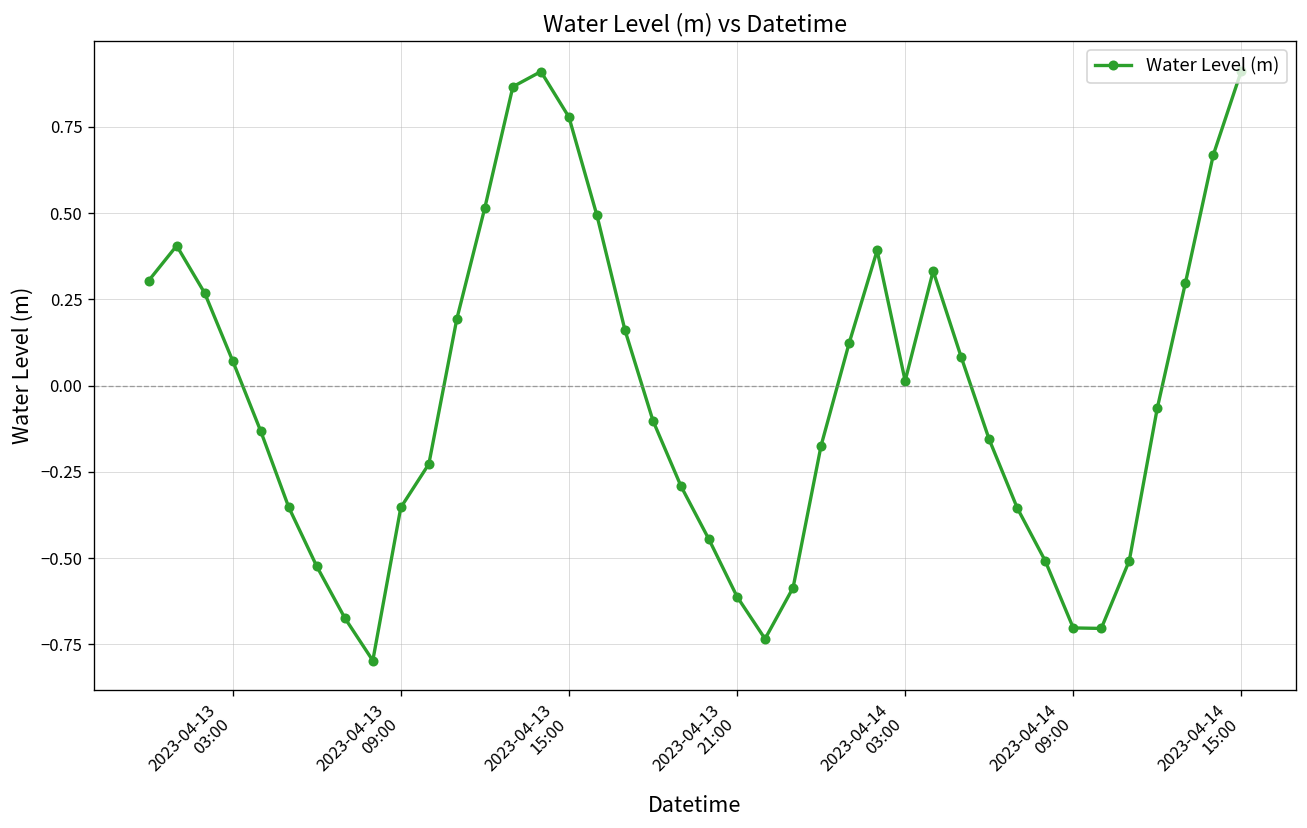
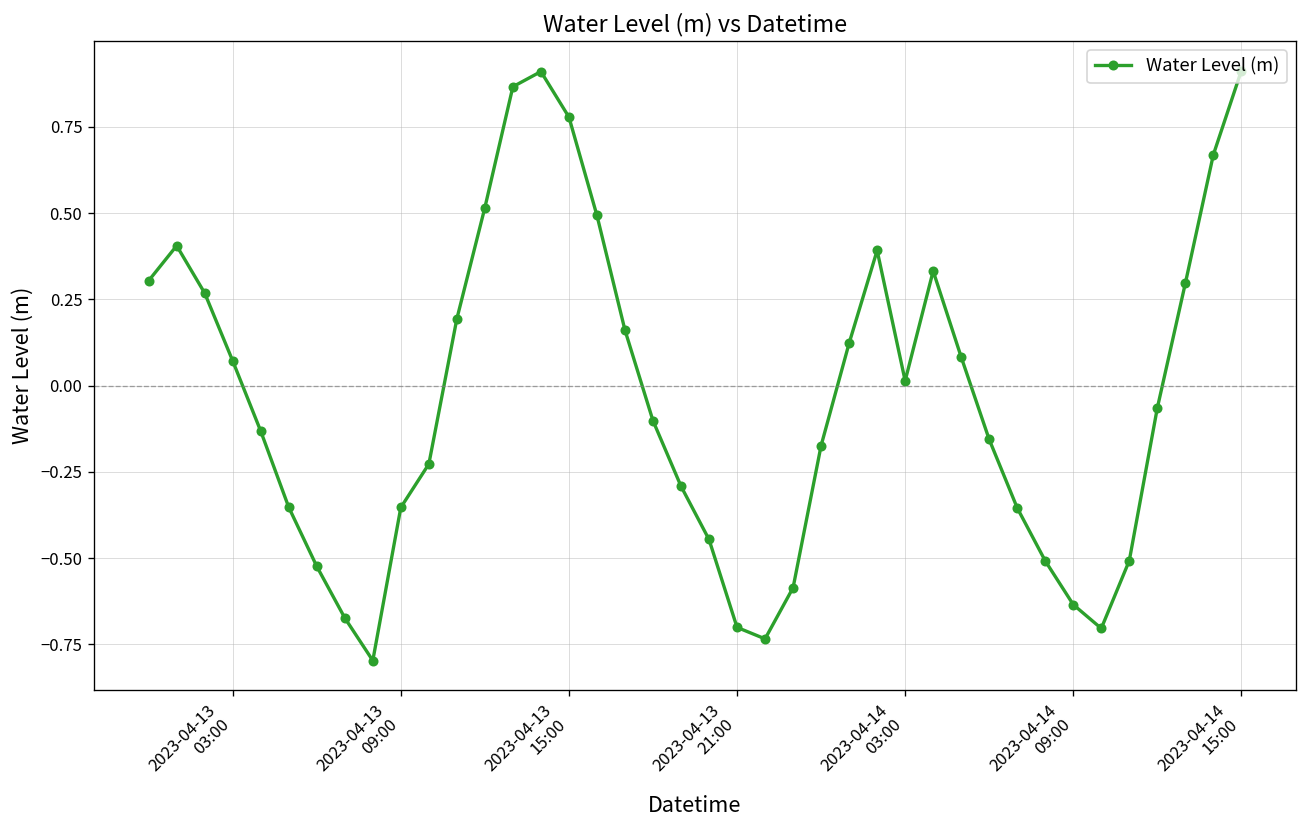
  {
    "2023-04-13 03:00": 0.07,
    "2023-04-13 09:00": -0.35,
    "2023-04-13 15:00": 0.78,
-   "2023-04-13 21:00": -0.61,
+   "2023-04-13 21:00": -0.70,
    "2023-04-14 03:00": 0.01,
-   "2023-04-14 09:00": -0.70
+   "2023-04-14 09:00": -0.63
  }
